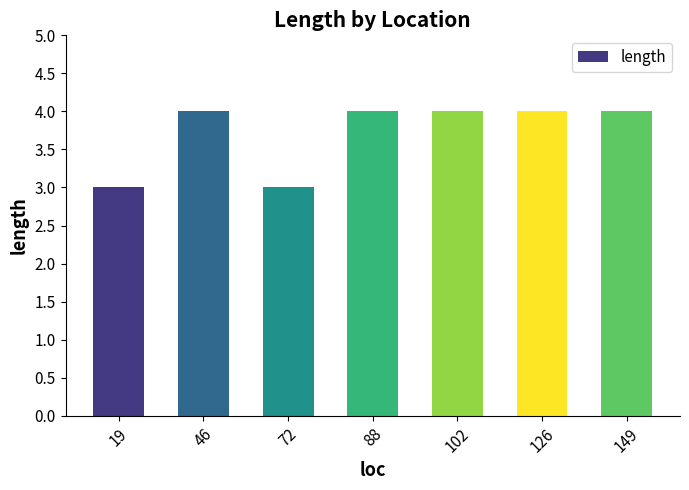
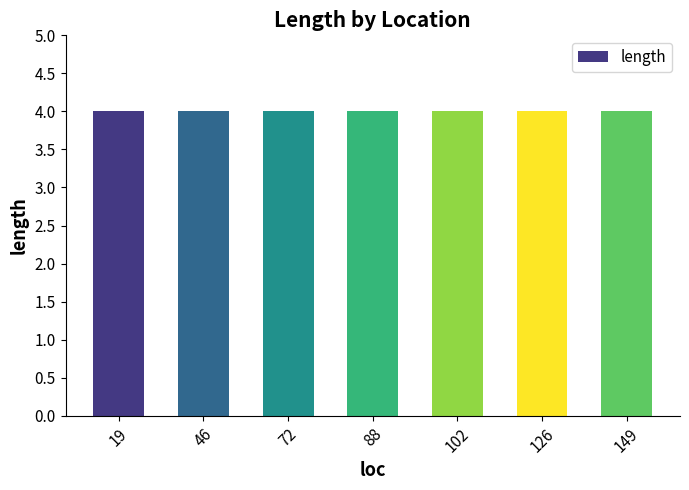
  {
-   "19": 3,
+   "19": 4,
    "46": 4,
-   "72": 3,
+   "72": 4,
    "88": 4,
    "102": 4,
    "126": 4,
    "149": 4
  }
